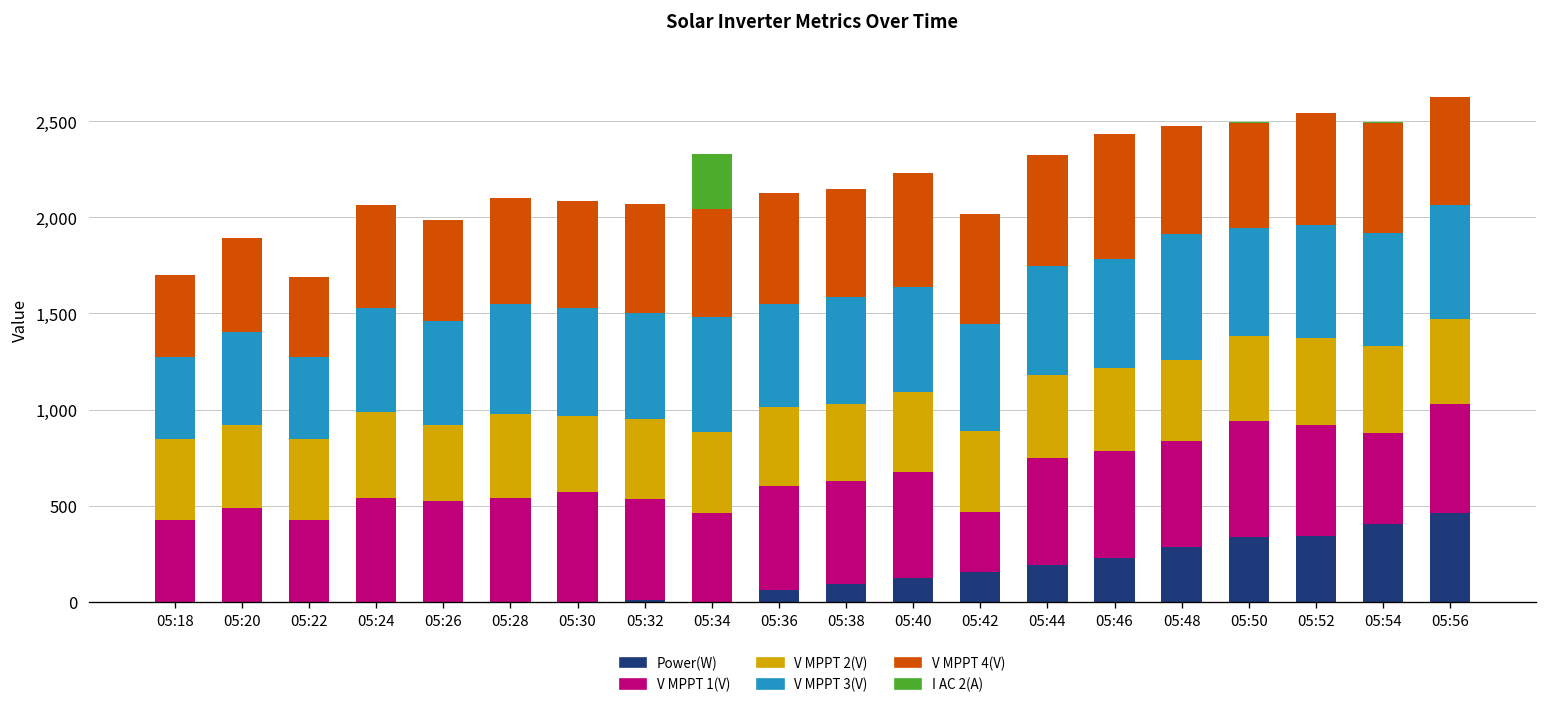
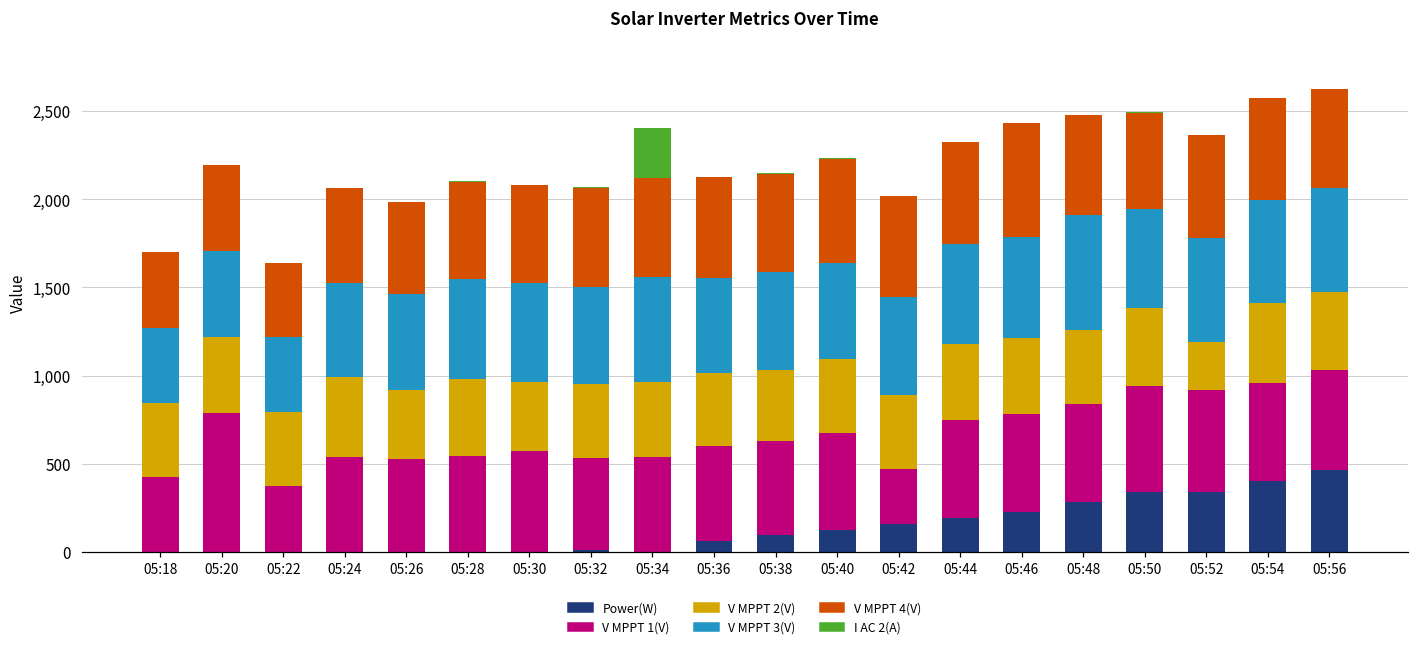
  {
    "Power(W)": {
      "05:18": 0,
      "05:20": 0,
      "05:22": 0,
      "05:24": 0,
      "05:26": 0,
      "05:28": 0,
      "05:30": 0,
      "05:36": 60,
      "05:38": 100,
      "05:40": 120,
      "05:42": 160,
      "05:44": 190,
      "05:46": 230,
      "05:48": 280,
      "05:50": 340,
      "05:52": 340,
      "05:54": 400,
      "05:56": 460
    },
    "V MPPT 1(V)": {
      "05:18": 430,
-     "05:20": 490,
-     "05:22": 430,
+     "05:20": 790,
+     "05:22": 380,
      "05:24": 540,
      "05:26": 520,
      "05:28": 540,
      "05:30": 570,
      "05:32": 530,
-     "05:34": 460,
+     "05:34": 540,
      "05:36": 540,
      "05:38": 540,
      "05:40": 550,
      "05:42": 310,
      "05:44": 560,
      "05:46": 560,
      "05:48": 560,
      "05:50": 600,
      "05:52": 580,
-     "05:54": 480,
+     "05:54": 560,
      "05:56": 560
    },
    "V MPPT 2(V)": {
      "05:18": 420,
      "05:20": 430,
      "05:22": 420,
      "05:24": 450,
      "05:26": 390,
      "05:28": 440,
      "05:30": 390,
      "05:32": 420,
      "05:34": 420,
      "05:36": 410,
      "05:38": 400,
      "05:40": 420,
      "05:42": 420,
      "05:44": 430,
      "05:46": 430,
      "05:48": 420,
      "05:50": 440,
-     "05:52": 450,
+     "05:52": 270,
      "05:54": 450,
      "05:56": 440
    },
    "V MPPT 3(V)": {
      "05:18": 430,
      "05:20": 490,
      "05:22": 430,
      "05:24": 540,
      "05:26": 540,
      "05:28": 570,
      "05:30": 560,
      "05:32": 550,
      "05:34": 600,
      "05:36": 540,
      "05:38": 560,
      "05:40": 550,
      "05:42": 560,
      "05:44": 570,
      "05:46": 570,
      "05:48": 650,
      "05:50": 560,
      "05:52": 590,
      "05:54": 590,
      "05:56": 590
    },
    "V MPPT 4(V)": {
      "05:18": 430,
      "05:20": 490,
      "05:22": 420,
      "05:24": 540,
      "05:26": 530,
      "05:28": 550,
      "05:30": 560,
      "05:32": 560,
      "05:34": 560,
      "05:36": 580,
      "05:38": 560,
      "05:40": 590,
      "05:42": 570,
      "05:44": 580,
      "05:46": 650,
      "05:48": 560,
      "05:50": 550,
      "05:52": 580,
      "05:54": 580,
      "05:56": 560
    },
    "I AC 2(A)": {
      "05:18": 0,
      "05:20": 0,
      "05:22": 0,
      "05:24": 0,
      "05:34": 280
    }
  }
